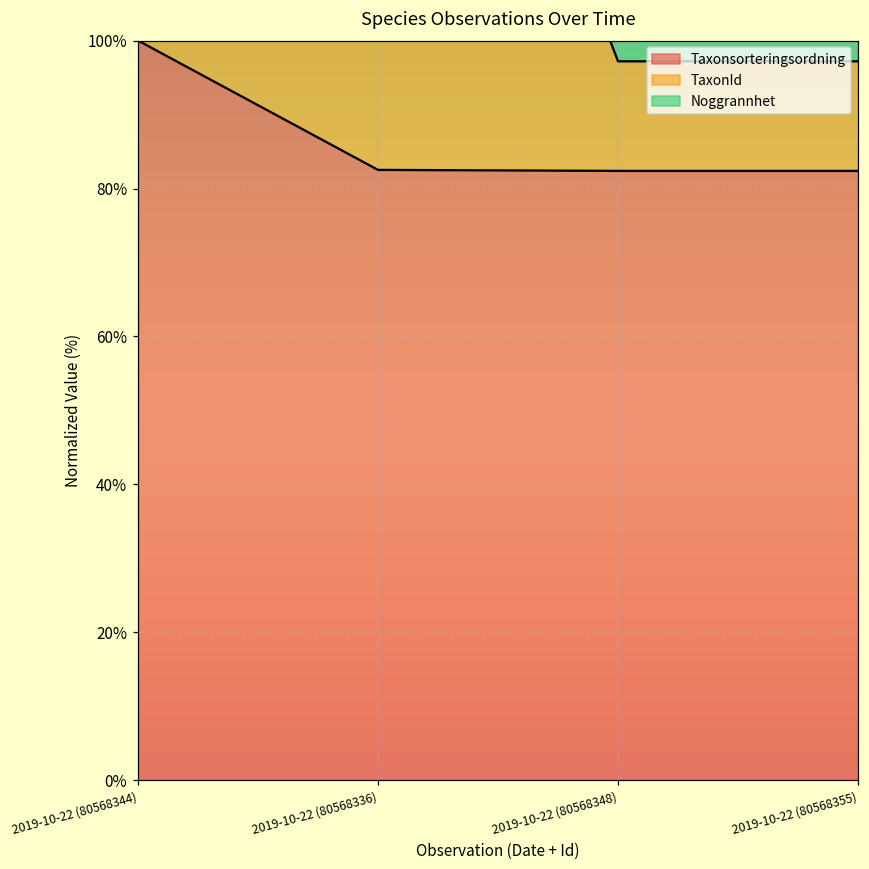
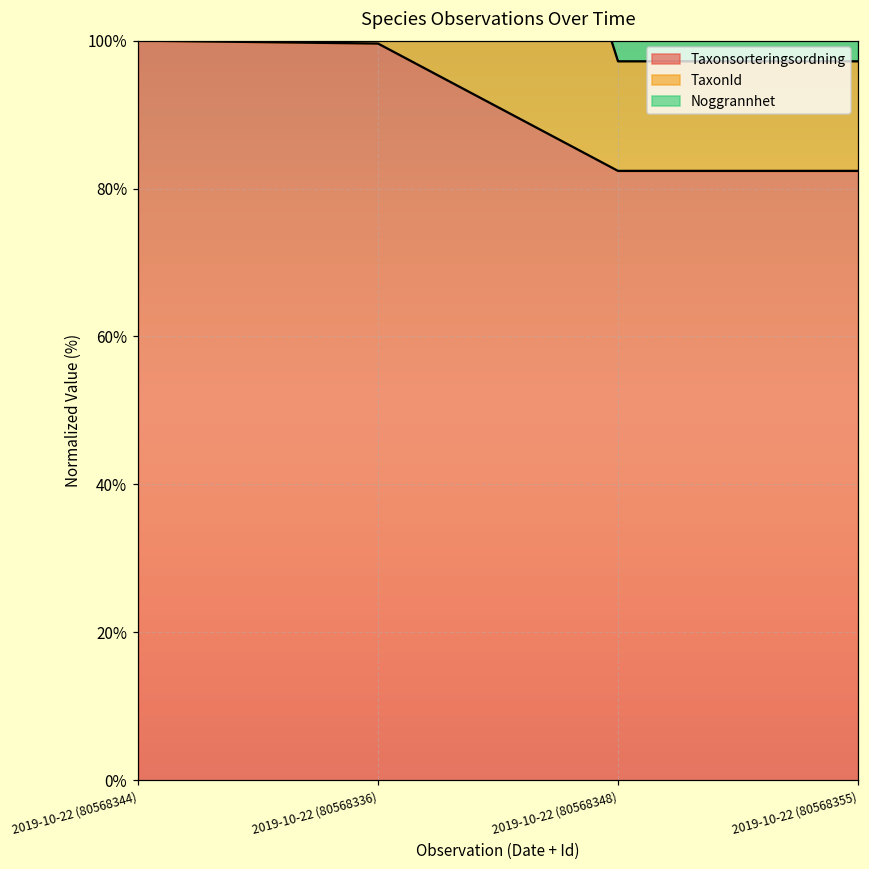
  {
    "Taxonsorteringsordning": {
      "2019-10-22 (80568344)": "100%",
-     "2019-10-22 (80568336)": "83%",
+     "2019-10-22 (80568336)": "100%",
      "2019-10-22 (80568348)": "82%",
      "2019-10-22 (80568355)": "82%"
    },
    "TaxonId": {
      "2019-10-22 (80568348)": "15%",
      "2019-10-22 (80568355)": "15%"
    }
  }
